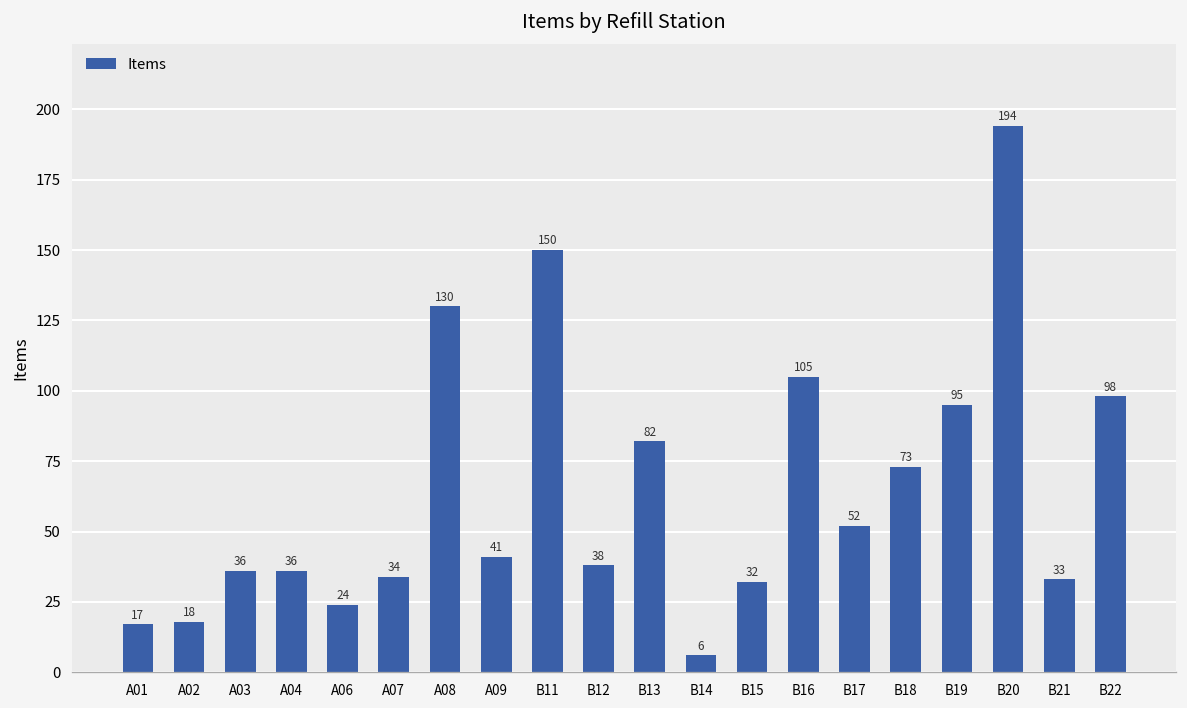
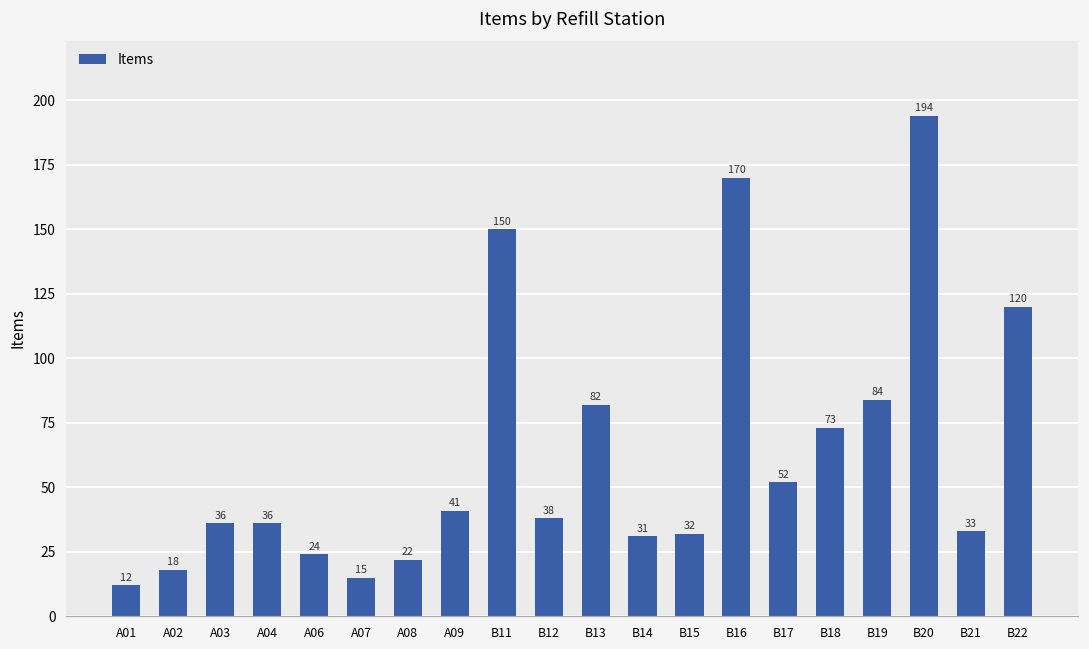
  {
-   "A01": 17,
+   "A01": 12,
    "A02": 18,
    "A03": 36,
    "A04": 36,
    "A06": 24,
-   "A07": 34,
-   "A08": 130,
+   "A07": 15,
+   "A08": 22,
    "A09": 41,
    "B11": 150,
    "B12": 38,
    "B13": 82,
-   "B14": 6,
+   "B14": 31,
    "B15": 32,
-   "B16": 105,
+   "B16": 170,
    "B17": 52,
    "B18": 73,
-   "B19": 95,
+   "B19": 84,
    "B20": 194,
    "B21": 33,
-   "B22": 98
+   "B22": 120
  }
